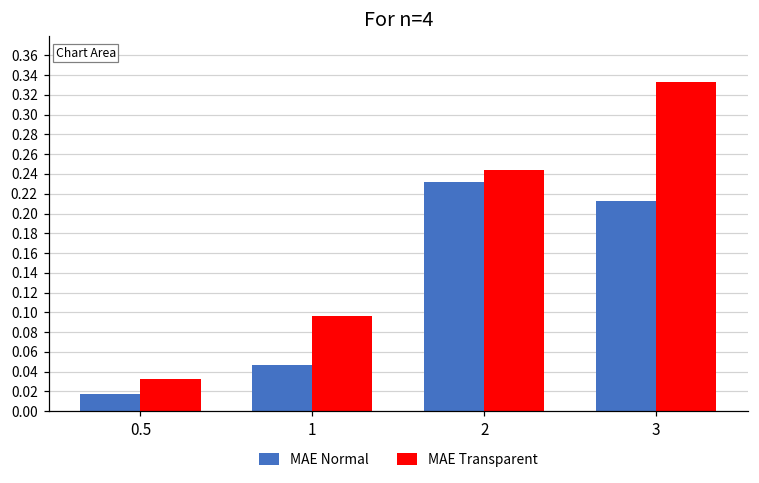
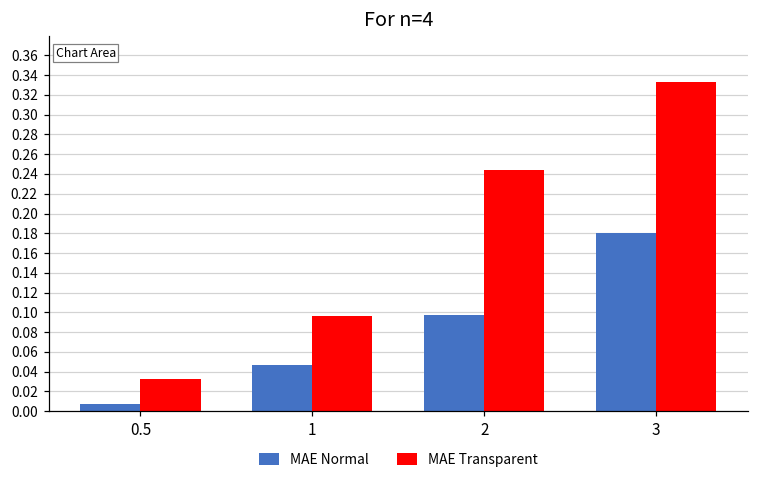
  {
    "MAE Normal": {
-     "0.5": 0.02,
+     "0.5": 0.01,
      "1": 0.05,
-     "2": 0.23,
-     "3": 0.21
+     "2": 0.10,
+     "3": 0.18
    },
    "MAE Transparent": {
      "0.5": 0.03,
      "1": 0.10,
      "2": 0.24,
      "3": 0.33
    }
  }
